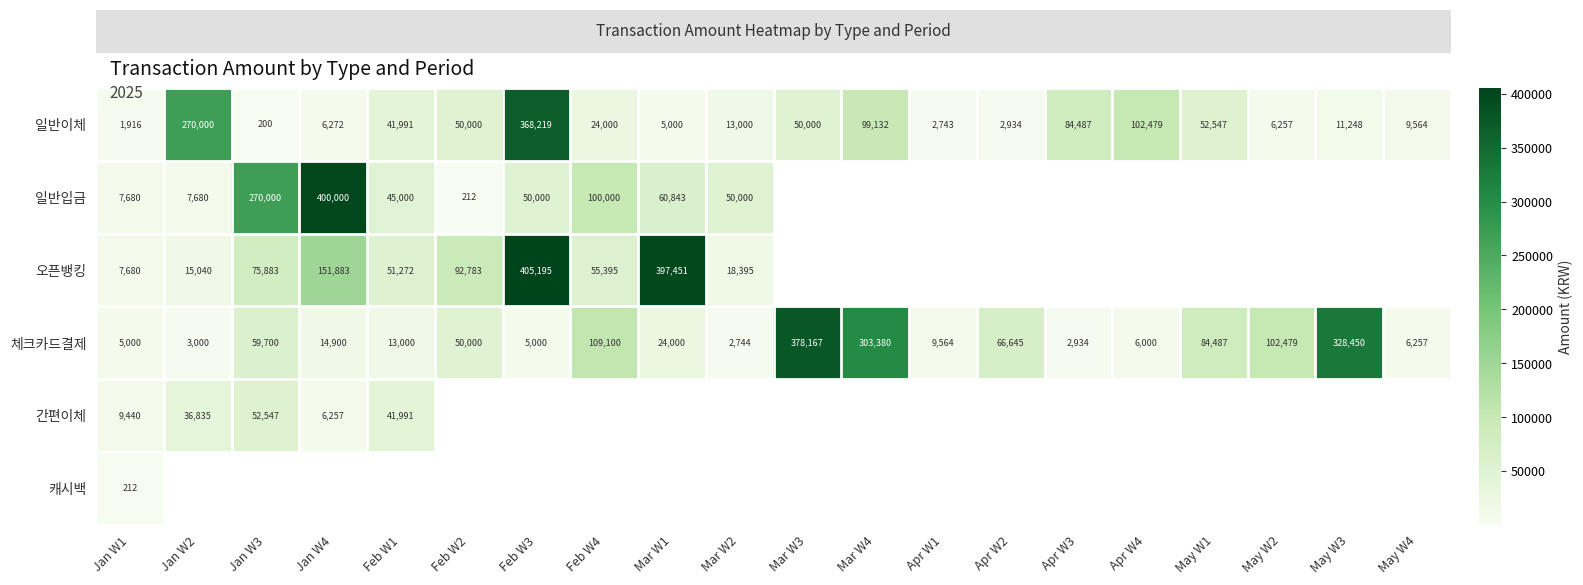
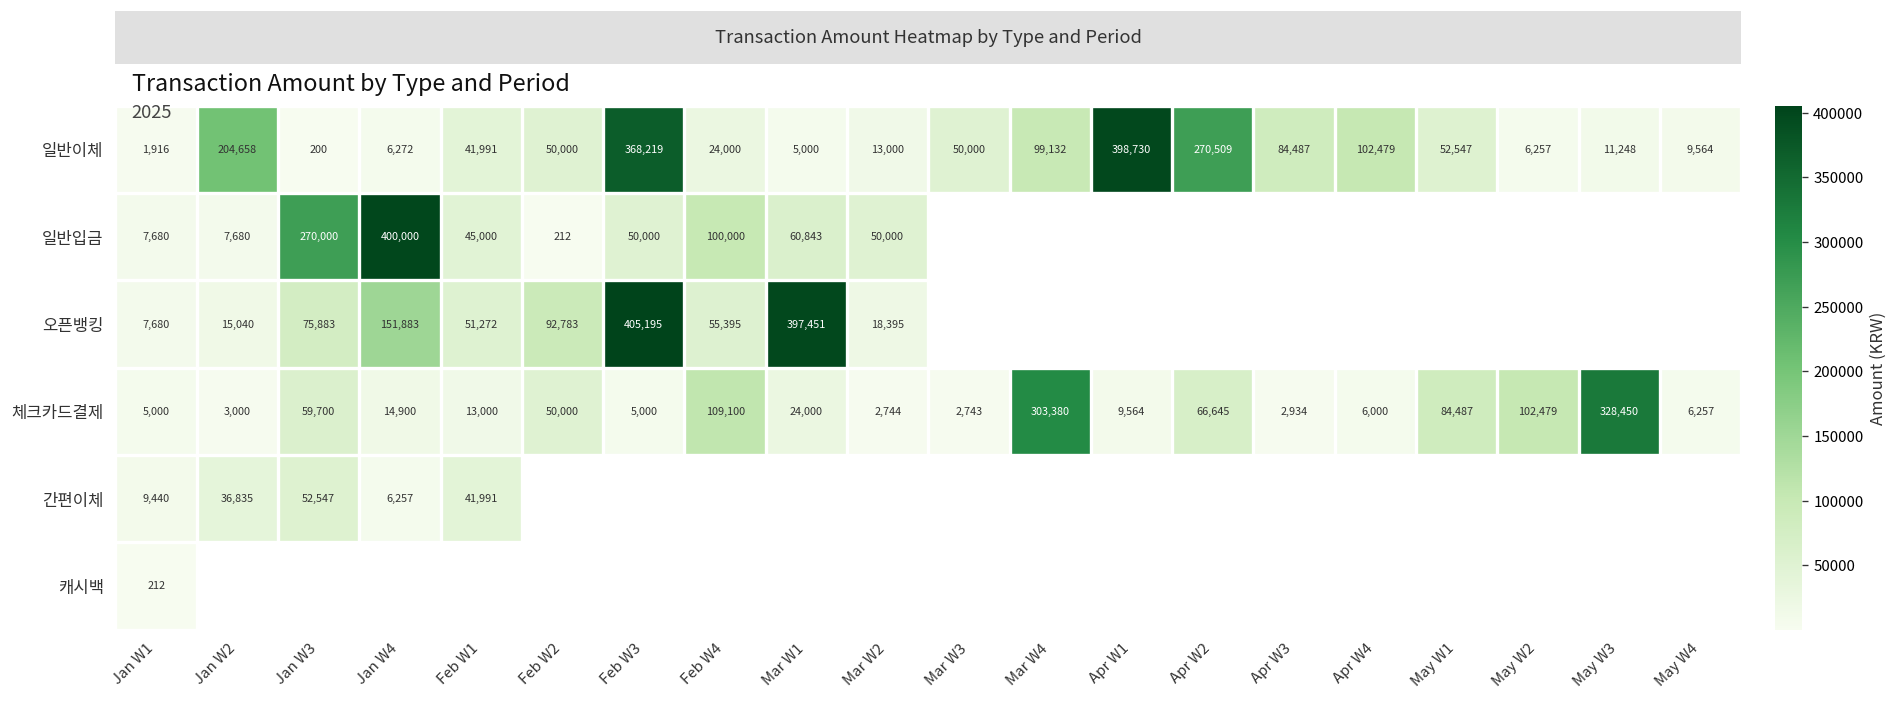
  {
    "일반이체": {
      "Jan W1": "1,916",
-     "Jan W2": "270,000",
+     "Jan W2": "204,658",
      "Jan W3": "200",
      "Jan W4": "6,272",
      "Feb W1": "41,991",
      "Feb W2": "50,000",
      "Feb W3": "368,219",
      "Feb W4": "24,000",
      "Mar W1": "5,000",
      "Mar W2": "13,000",
      "Mar W3": "50,000",
      "Mar W4": "99,132",
-     "Apr W1": "2,743",
-     "Apr W2": "2,934",
+     "Apr W1": "398,730",
+     "Apr W2": "270,509",
      "Apr W3": "84,487",
      "Apr W4": "102,479",
      "May W1": "52,547",
      "May W2": "6,257",
      "May W3": "11,248",
      "May W4": "9,564"
    },
    "일반입금": {
      "Jan W1": "7,680",
      "Jan W2": "7,680",
      "Jan W3": "270,000",
      "Jan W4": "400,000",
      "Feb W1": "45,000",
      "Feb W2": "212",
      "Feb W3": "50,000",
      "Feb W4": "100,000",
      "Mar W1": "60,843",
      "Mar W2": "50,000"
    },
    "오픈뱅킹": {
      "Jan W1": "7,680",
      "Jan W2": "15,040",
      "Jan W3": "75,883",
      "Jan W4": "151,883",
      "Feb W1": "51,272",
      "Feb W2": "92,783",
      "Feb W3": "405,195",
      "Feb W4": "55,395",
      "Mar W1": "397,451",
      "Mar W2": "18,395"
    },
    "체크카드결제": {
      "Jan W1": "5,000",
      "Jan W2": "3,000",
      "Jan W3": "59,700",
      "Jan W4": "14,900",
      "Feb W1": "13,000",
      "Feb W2": "50,000",
      "Feb W3": "5,000",
      "Feb W4": "109,100",
      "Mar W1": "24,000",
      "Mar W2": "2,744",
-     "Mar W3": "378,167",
+     "Mar W3": "2,743",
      "Mar W4": "303,380",
      "Apr W1": "9,564",
      "Apr W2": "66,645",
      "Apr W3": "2,934",
      "Apr W4": "6,000",
      "May W1": "84,487",
      "May W2": "102,479",
      "May W3": "328,450",
      "May W4": "6,257"
    },
    "간편이체": {
      "Jan W1": "9,440",
      "Jan W2": "36,835",
      "Jan W3": "52,547",
      "Jan W4": "6,257",
      "Feb W1": "41,991"
    },
    "캐시백": {
      "Jan W1": "212"
    }
  }
